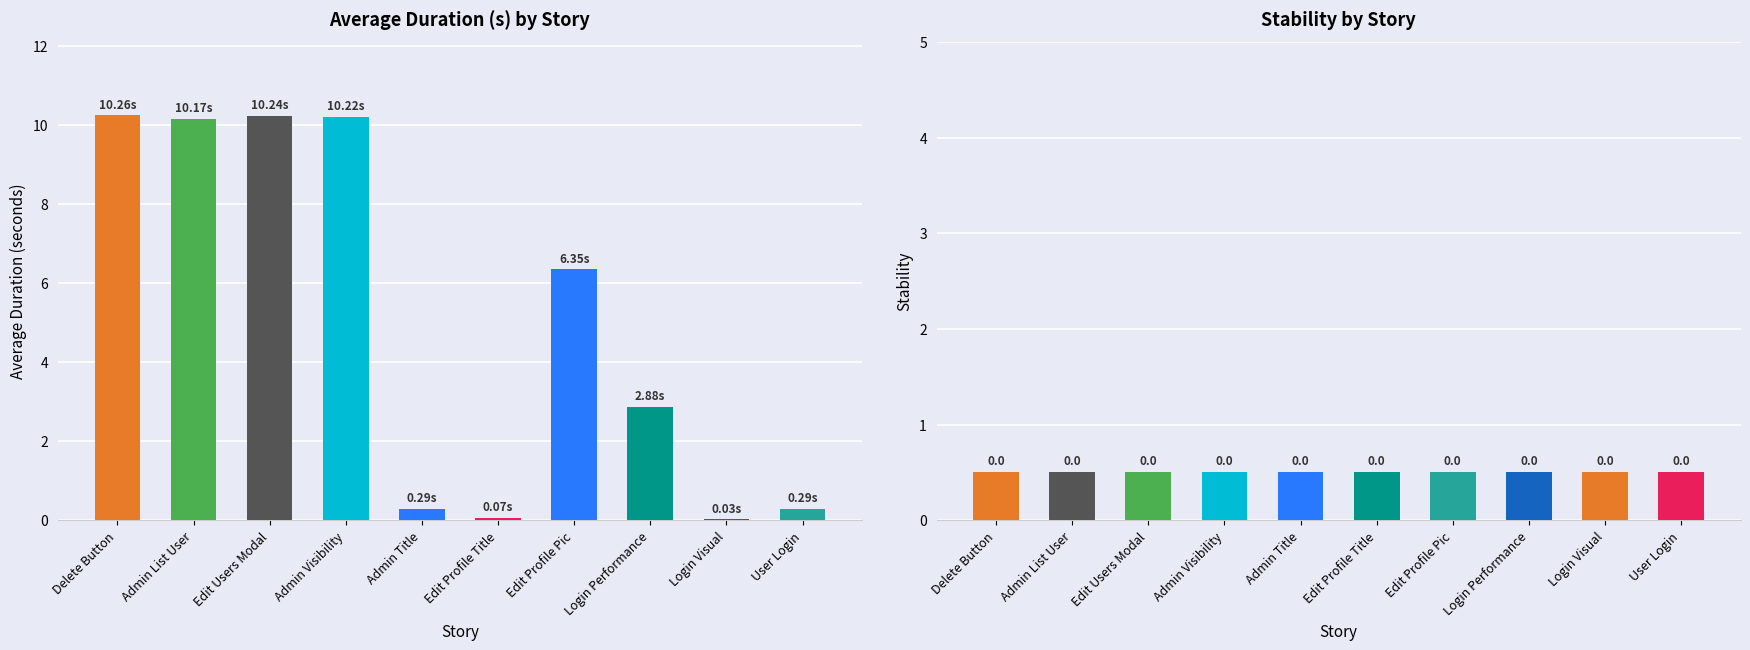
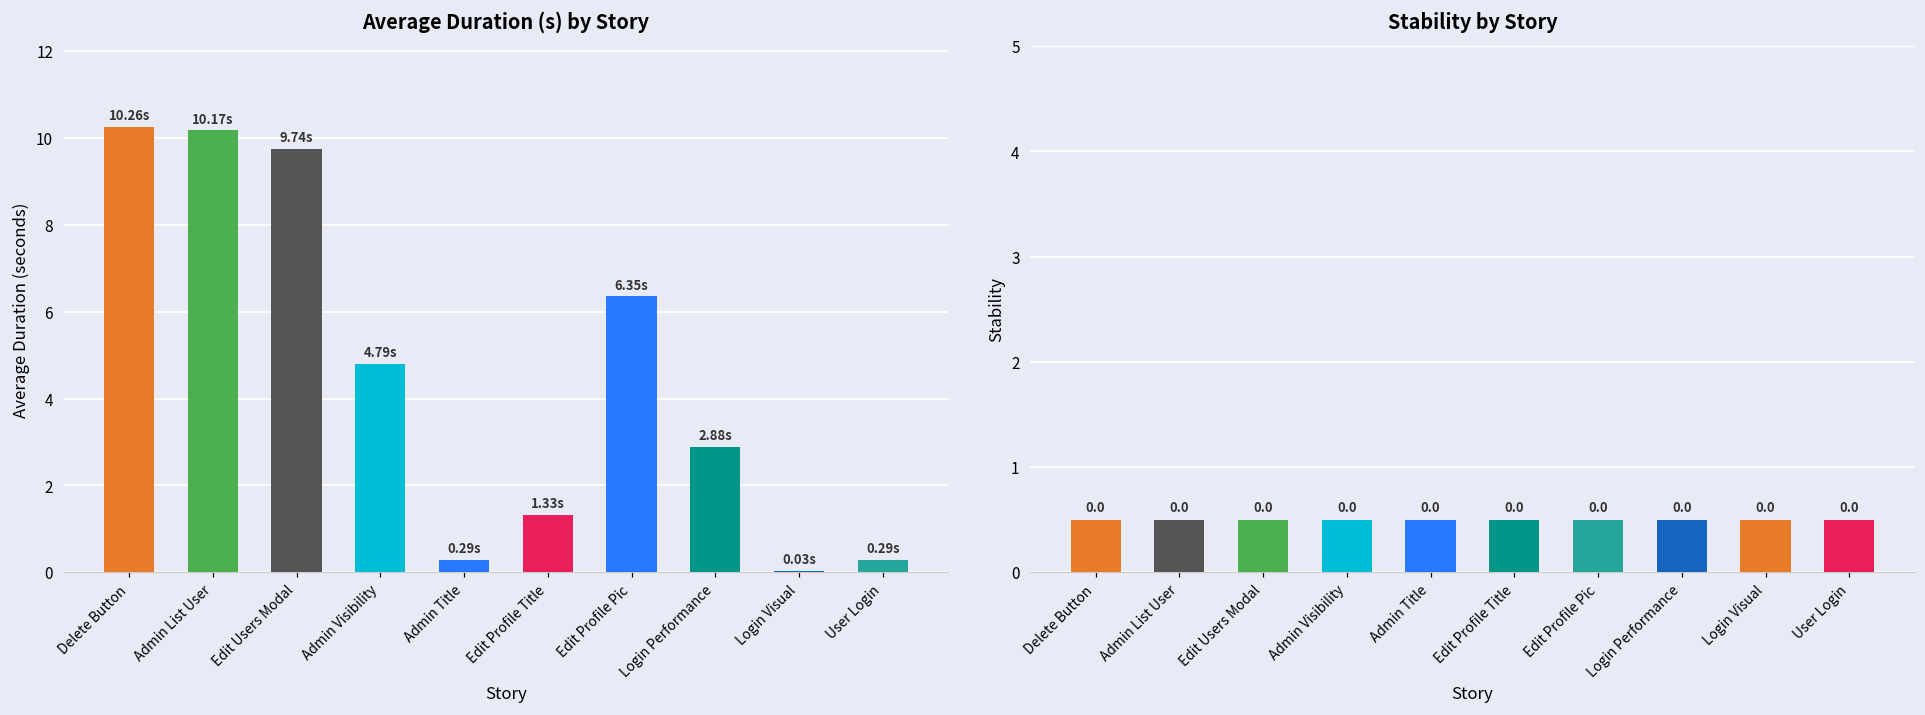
  {
    "Average Duration (s) by Story": {
      "Delete Button": "10.26s",
      "Admin List User": "10.17s",
-     "Edit Users Modal": "10.24s",
-     "Admin Visibility": "10.22s",
+     "Edit Users Modal": "9.74s",
+     "Admin Visibility": "4.79s",
      "Admin Title": "0.29s",
-     "Edit Profile Title": "0.07s",
+     "Edit Profile Title": "1.33s",
      "Edit Profile Pic": "6.35s",
      "Login Performance": "2.88s",
      "Login Visual": "0.03s",
      "User Login": "0.29s"
    }
  }
